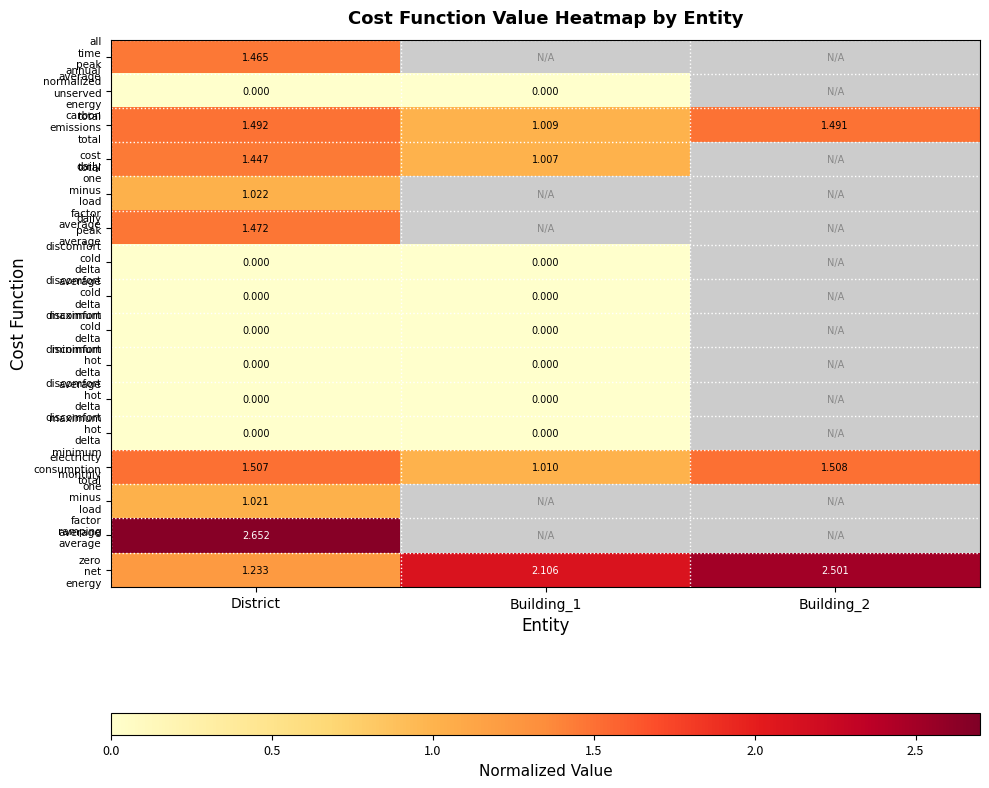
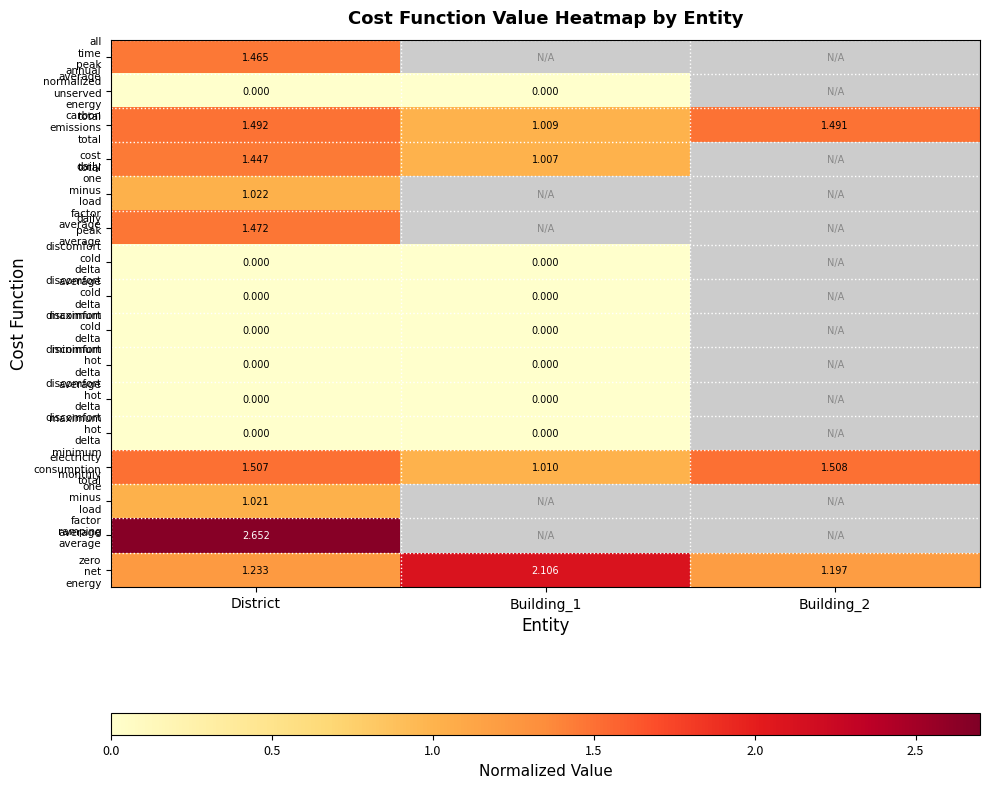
  {
    "zero net energy": {
      "District": 1.233,
      "Building_1": 2.106,
-     "Building_2": 2.501
+     "Building_2": 1.197
    }
  }
